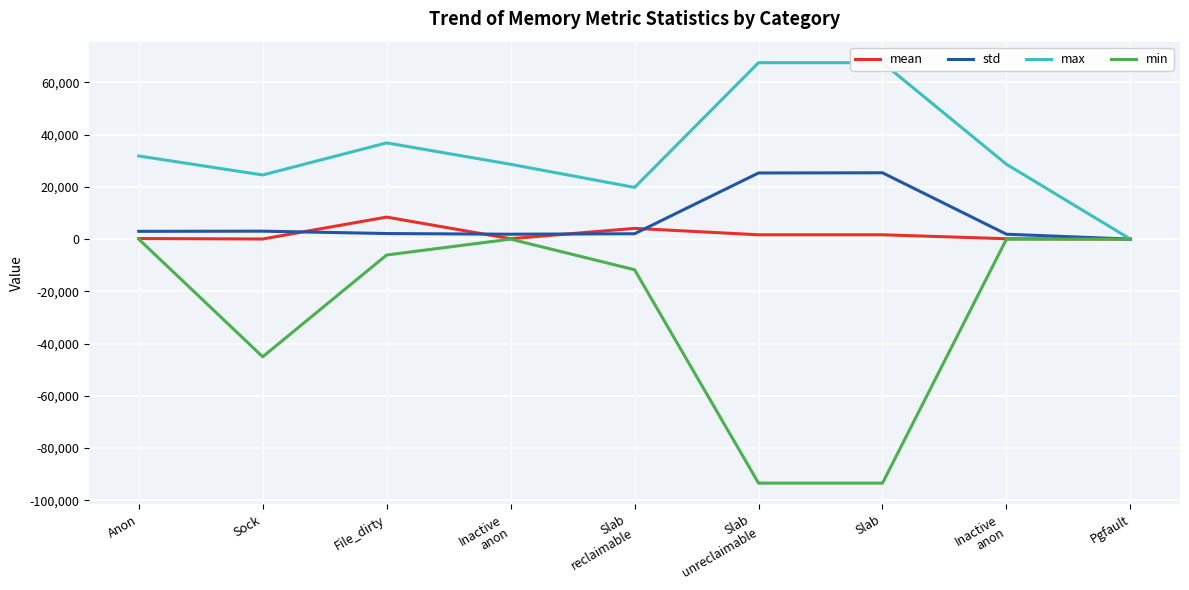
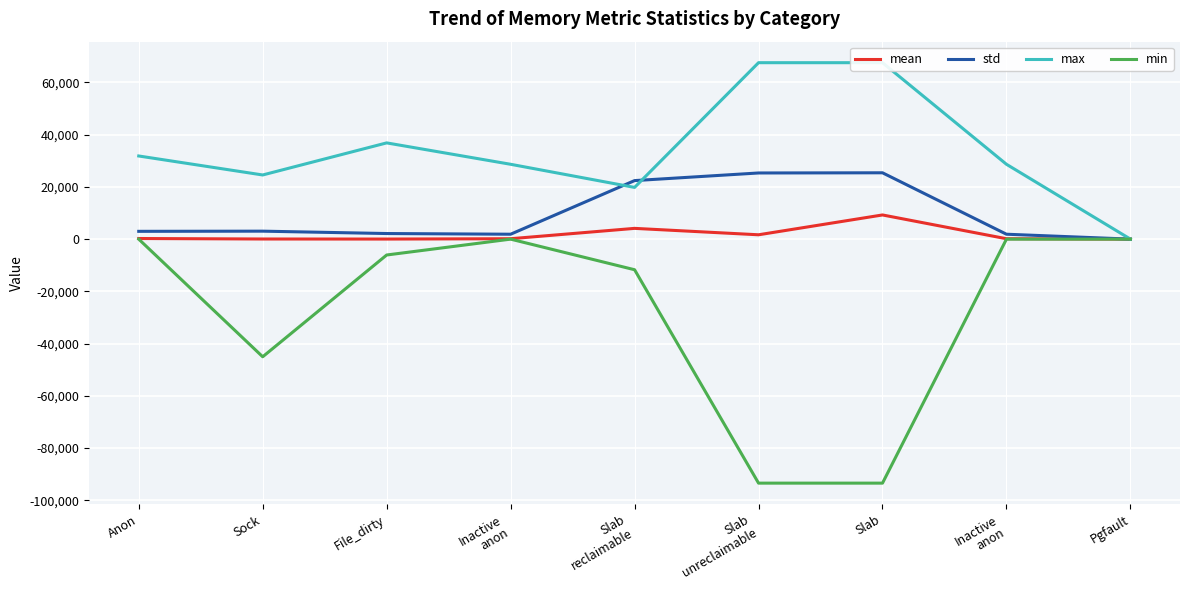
  {
    "mean": {
      "Sock": "0",
-     "File_dirty": "8,000",
+     "File_dirty": "0",
      "Slab reclaimable": "4,000",
      "Slab unreclaimable": "2,000",
-     "Slab": "2,000"
+     "Slab": "9,000"
    },
    "std": {
      "Anon": "3,000",
      "Sock": "3,000",
      "File_dirty": "2,000",
-     "Slab reclaimable": "2,000",
+     "Slab reclaimable": "22,000",
      "Slab unreclaimable": "25,000",
      "Slab": "25,000"
    },
    "max": {
      "Anon": "32,000",
      "Sock": "25,000",
      "File_dirty": "37,000",
      "Slab reclaimable": "20,000",
      "Slab unreclaimable": "68,000"
    },
    "min": {
      "Sock": "-45,000",
      "File_dirty": "-6,000",
      "Slab reclaimable": "-12,000",
      "Slab unreclaimable": "-93,000",
      "Slab": "-93,000"
    }
  }
